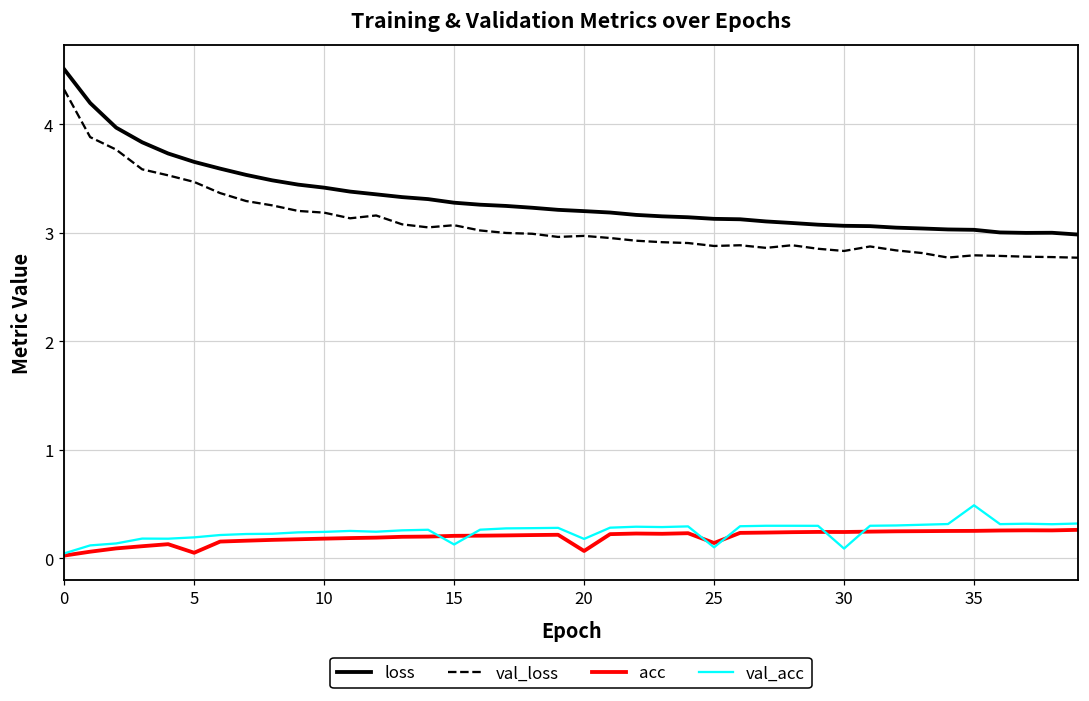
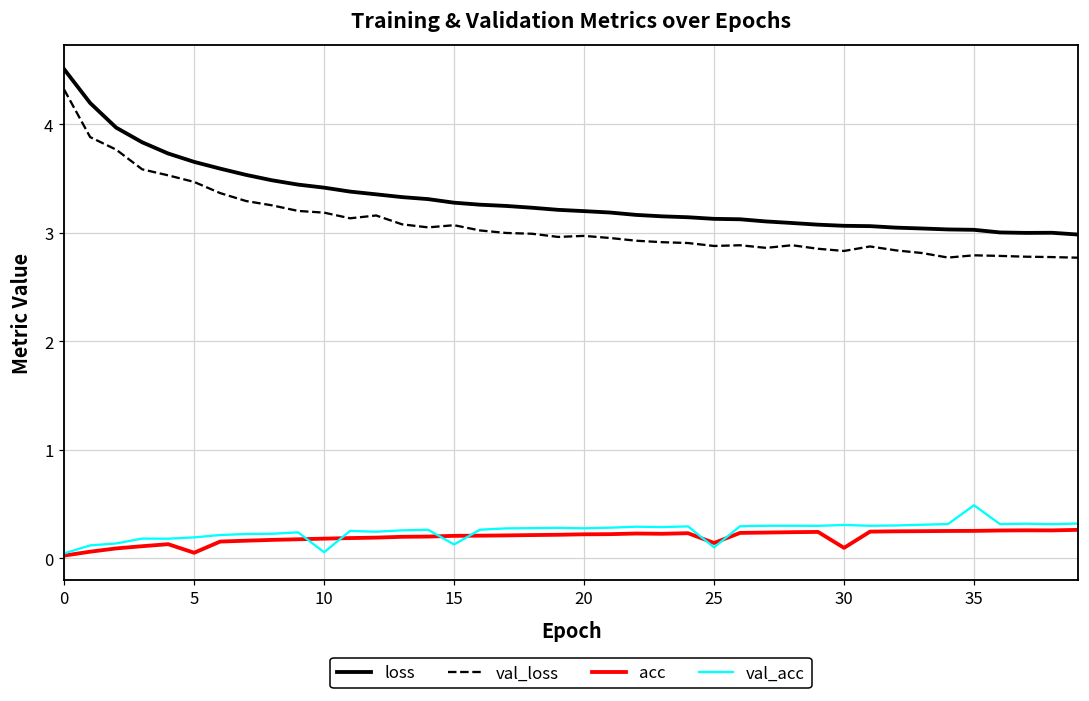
  {
    "acc": {
      "5": 0.1,
      "10": 0.2,
      "15": 0.2,
-     "20": 0.1,
+     "20": 0.2,
      "25": 0.1,
-     "30": 0.2,
+     "30": 0.1,
      "35": 0.3
    },
    "val_acc": {
      "5": 0.2,
-     "10": 0.2,
+     "10": 0.1,
      "15": 0.1,
-     "20": 0.2,
+     "20": 0.3,
      "25": 0.1,
-     "30": 0.1,
+     "30": 0.3,
      "35": 0.5
    }
  }
